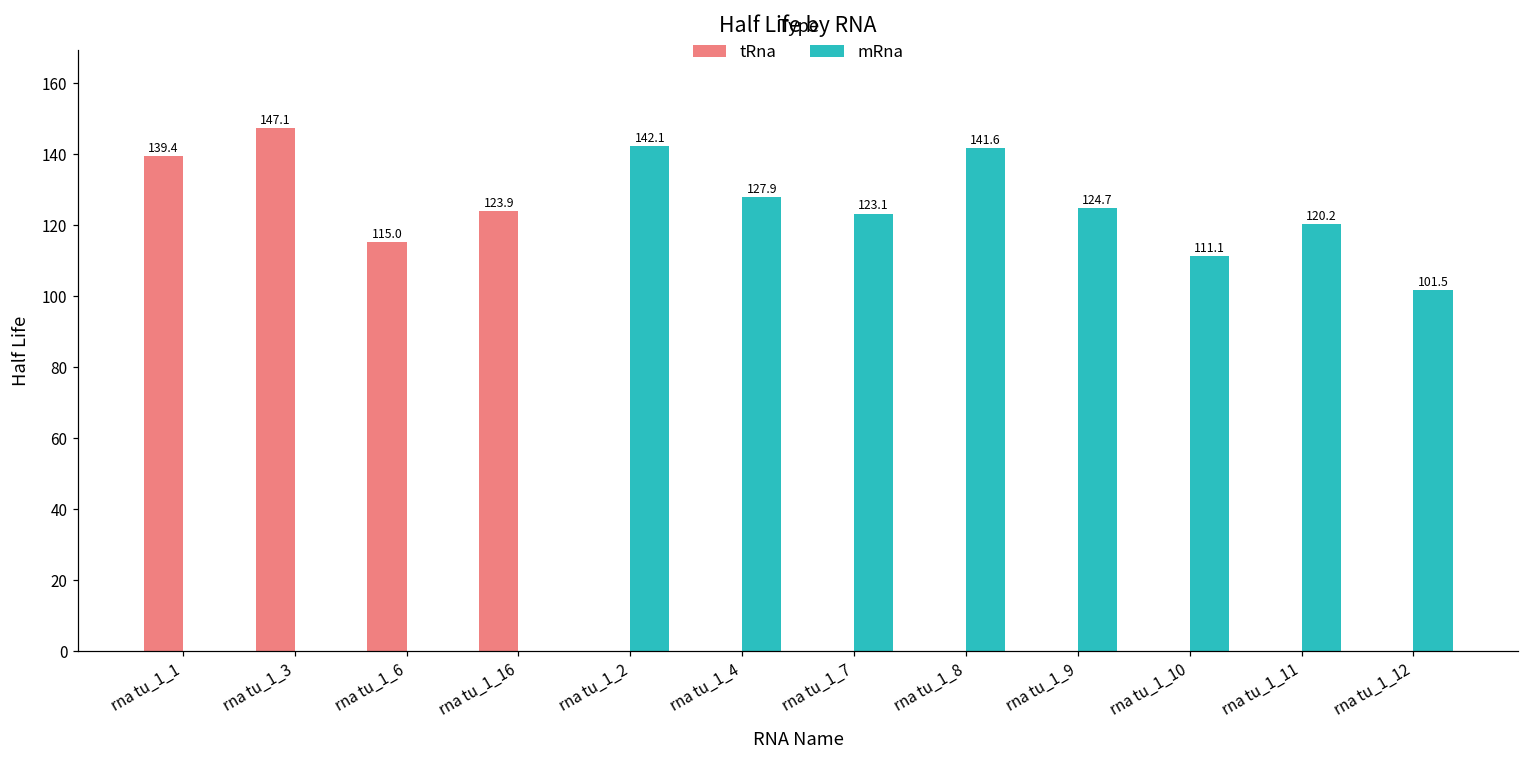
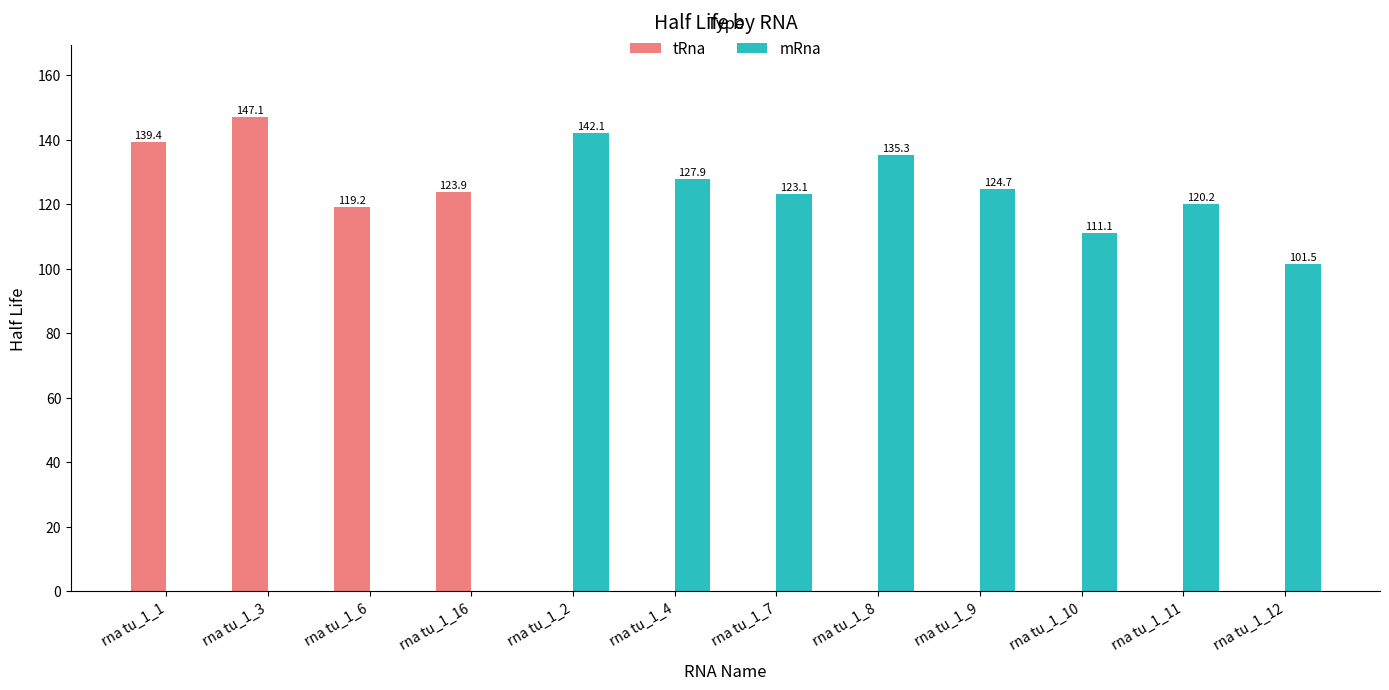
  {
    "tRna": {
      "rna tu_1_1": 139.4,
      "rna tu_1_3": 147.1,
-     "rna tu_1_6": 115.0,
+     "rna tu_1_6": 119.2,
      "rna tu_1_16": 123.9
    },
    "mRna": {
      "rna tu_1_2": 142.1,
      "rna tu_1_4": 127.9,
      "rna tu_1_7": 123.1,
-     "rna tu_1_8": 141.6,
+     "rna tu_1_8": 135.3,
      "rna tu_1_9": 124.7,
      "rna tu_1_10": 111.1,
      "rna tu_1_11": 120.2,
      "rna tu_1_12": 101.5
    }
  }
